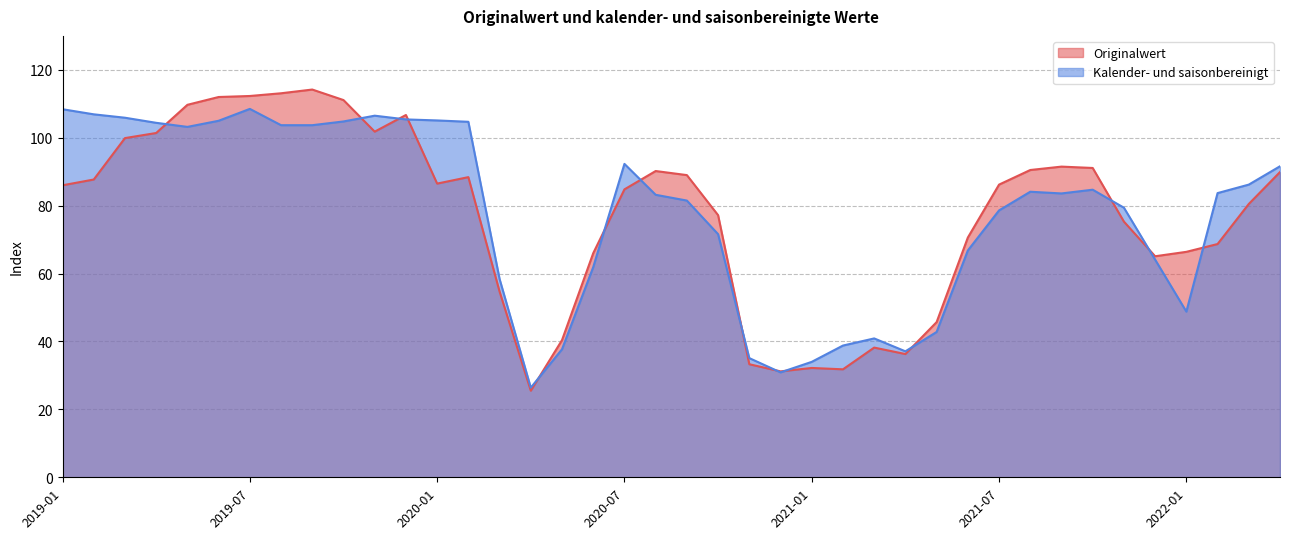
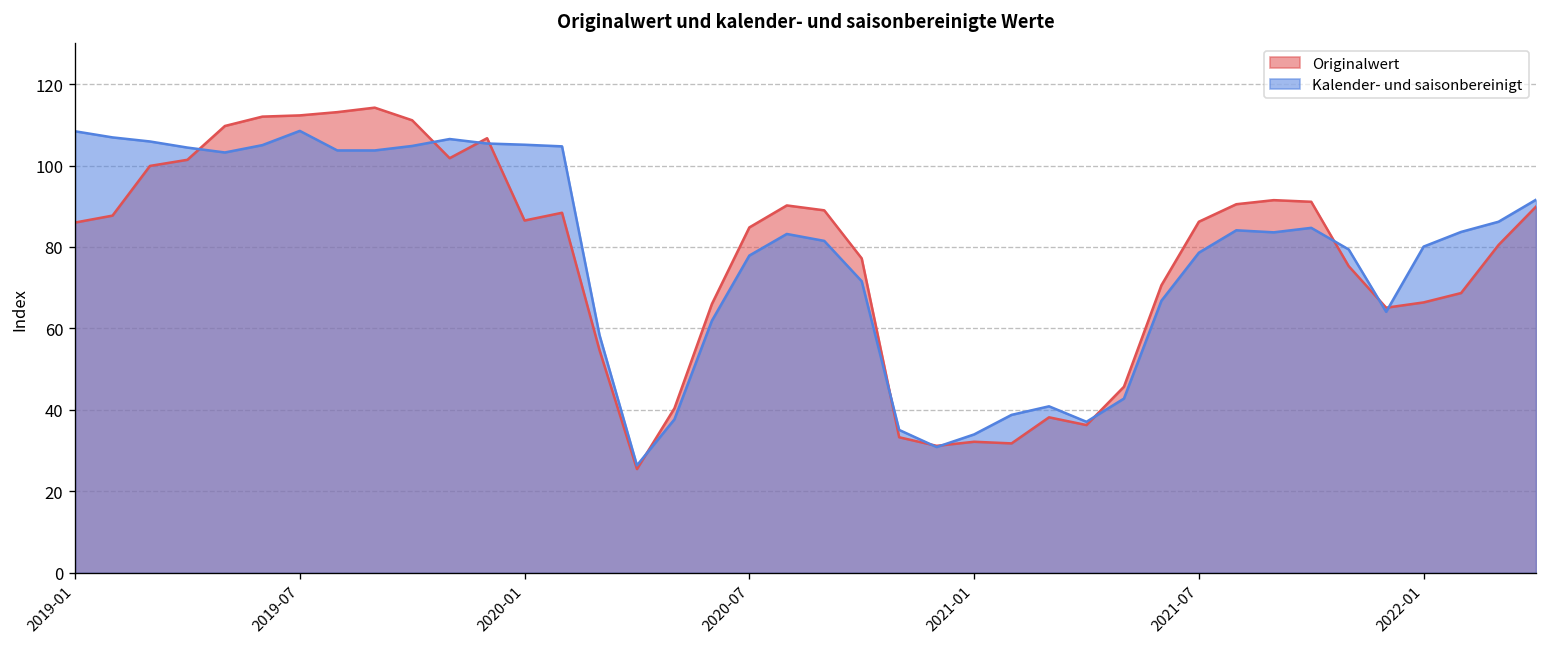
  {
    "Originalwert": {
      "2019-01": 86,
      "2019-07": 112,
      "2020-01": 87,
      "2020-07": 85,
      "2021-01": 32,
      "2021-07": 86,
      "2022-01": 66
    },
    "Kalender- und saisonbereinigt": {
      "2019-01": 108,
      "2019-07": 109,
      "2020-01": 105,
-     "2020-07": 92,
+     "2020-07": 78,
      "2021-01": 34,
      "2021-07": 79,
-     "2022-01": 49
+     "2022-01": 80
    }
  }
